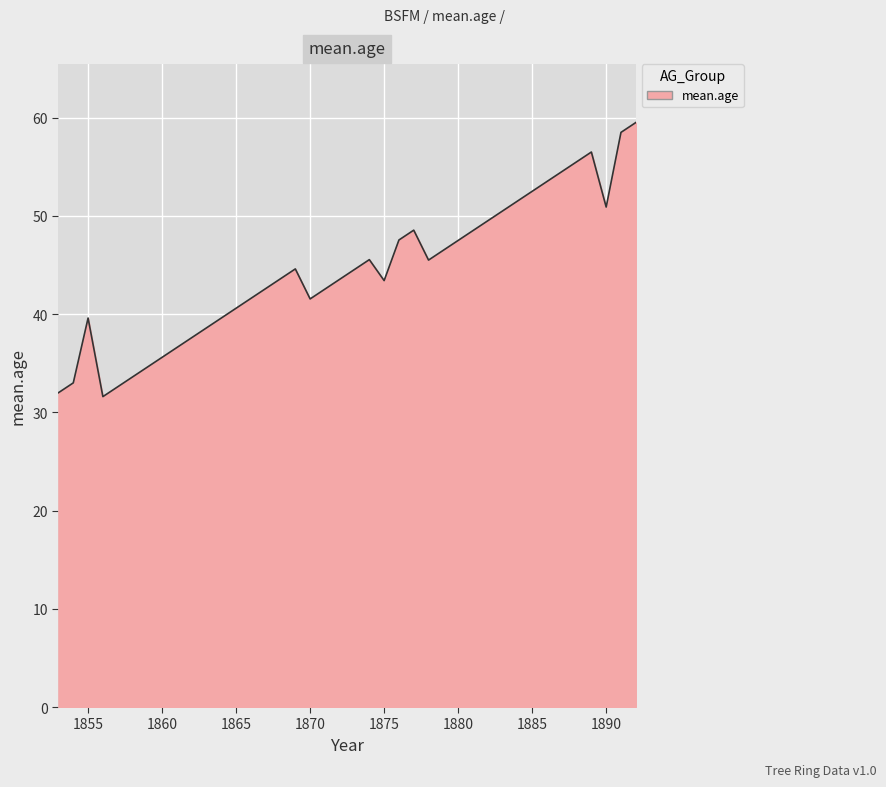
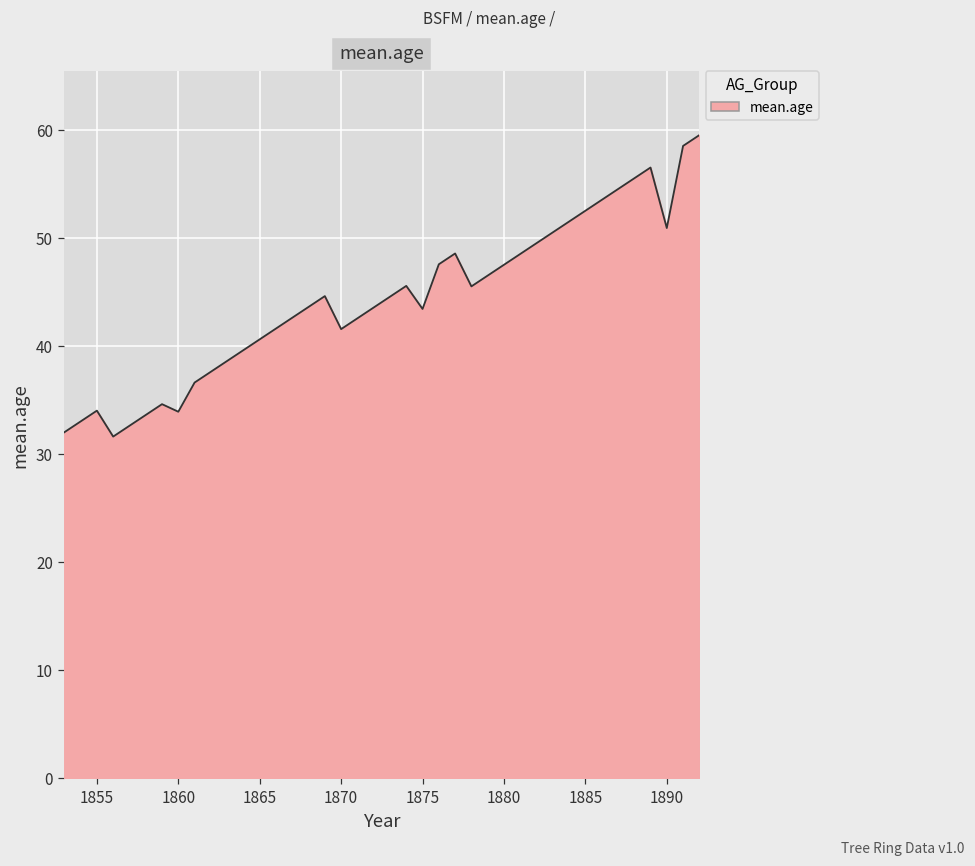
  {
-   "1855": 40,
-   "1860": 36,
+   "1855": 34,
+   "1860": 34,
    "1865": 41,
    "1870": 42,
    "1875": 43,
    "1880": 48,
    "1885": 53,
    "1890": 51
  }
